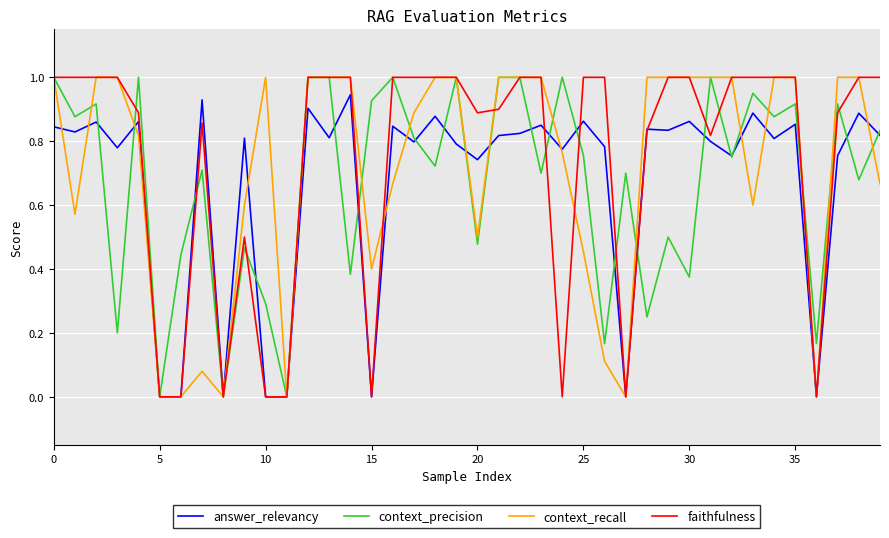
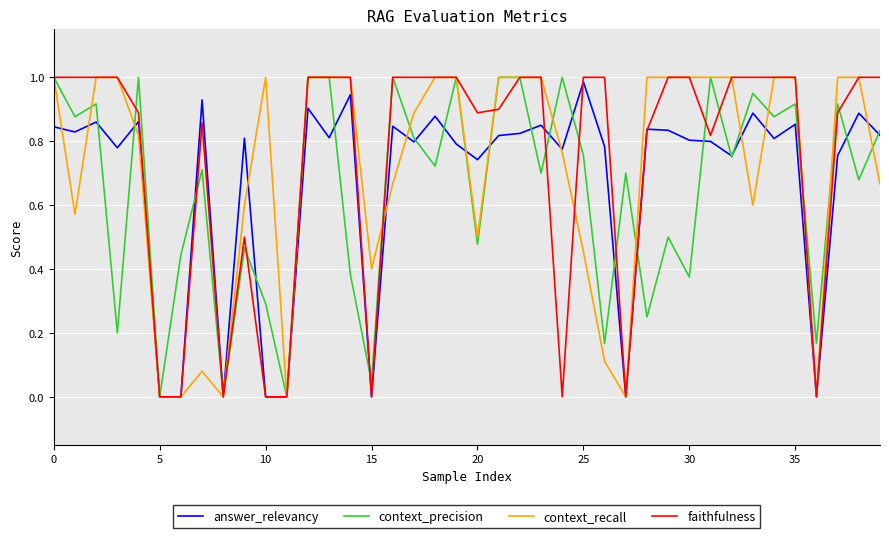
  {
    "answer_relevancy": {
      "0": 0.85,
      "20": 0.74,
-     "25": 0.86,
-     "30": 0.86,
+     "25": 0.99,
+     "30": 0.80,
      "35": 0.85
    },
    "context_precision": {
      "10": 0.29,
-     "15": 0.93,
+     "15": 0.05,
      "20": 0.48,
      "25": 0.76,
      "30": 0.37,
      "35": 0.92
    },
    "context_recall": {
      "10": 1.00,
      "15": 0.40,
      "20": 0.50,
      "25": 0.45
    },
    "faithfulness": {
      "20": 0.89,
      "25": 1.00
    }
  }
